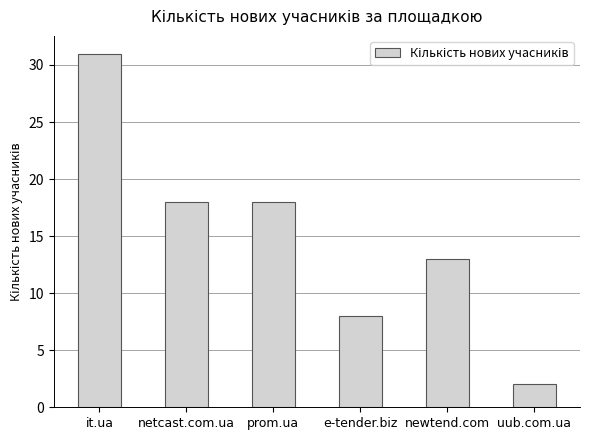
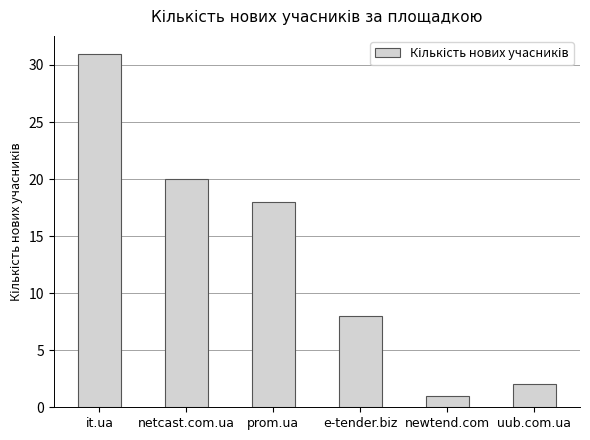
  {
    "it.ua": 31,
-   "netcast.com.ua": 18,
+   "netcast.com.ua": 20,
    "prom.ua": 18,
    "e-tender.biz": 8,
-   "newtend.com": 13,
+   "newtend.com": 1,
    "uub.com.ua": 2
  }
